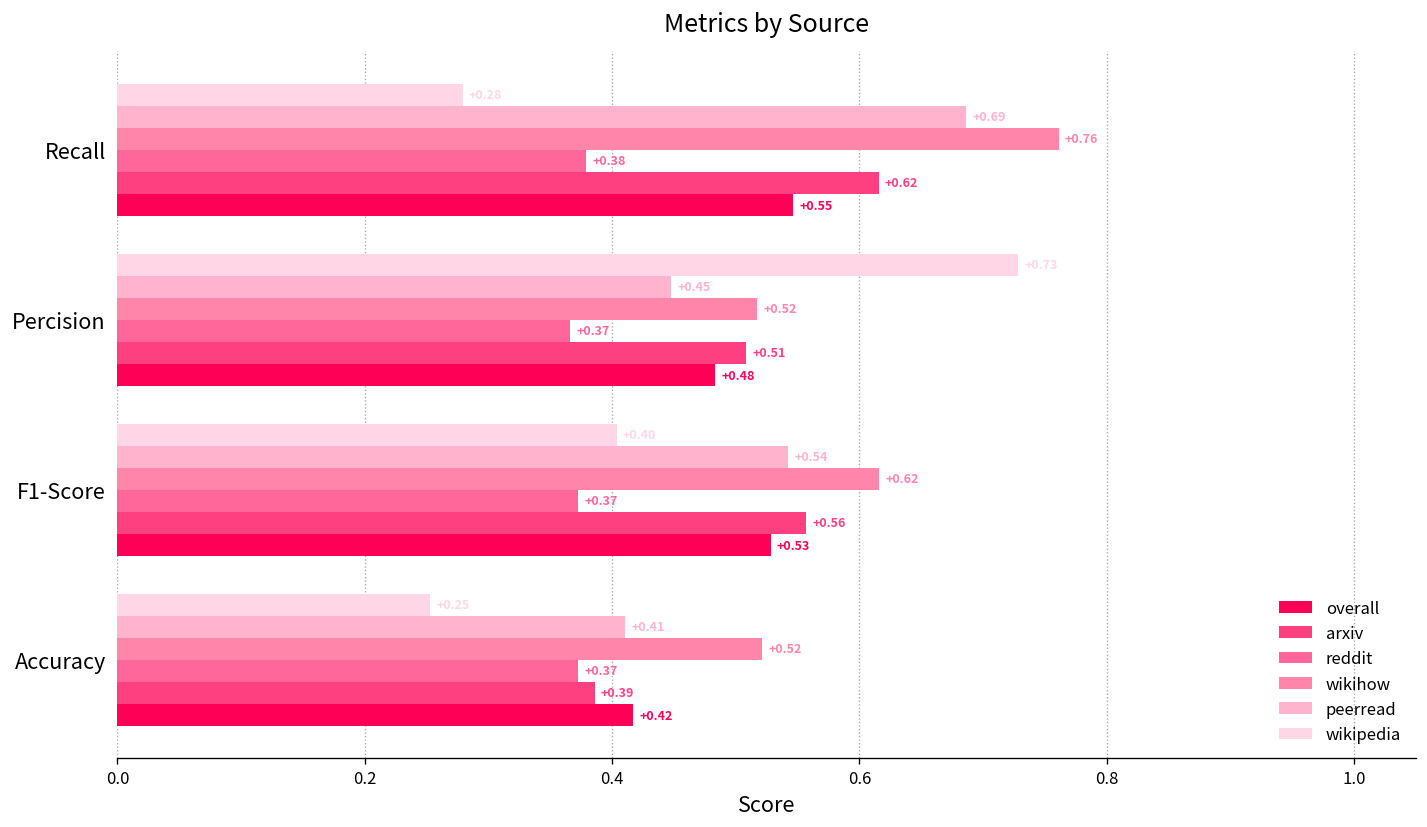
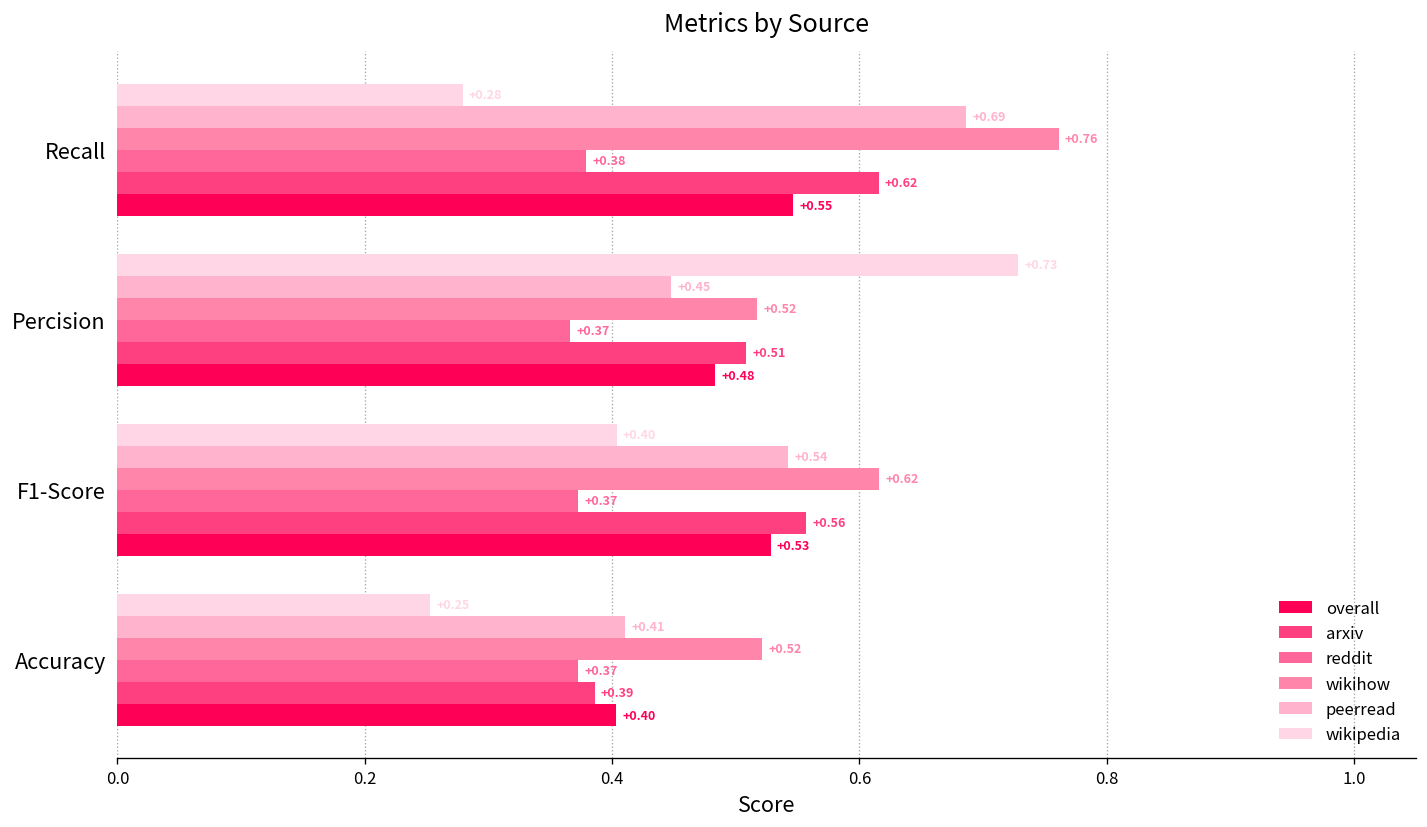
  {
    "overall": {
      "Recall": "+0.55",
      "Percision": "+0.48",
      "F1-Score": "+0.53",
-     "Accuracy": "+0.42"
+     "Accuracy": "+0.40"
    }
  }
